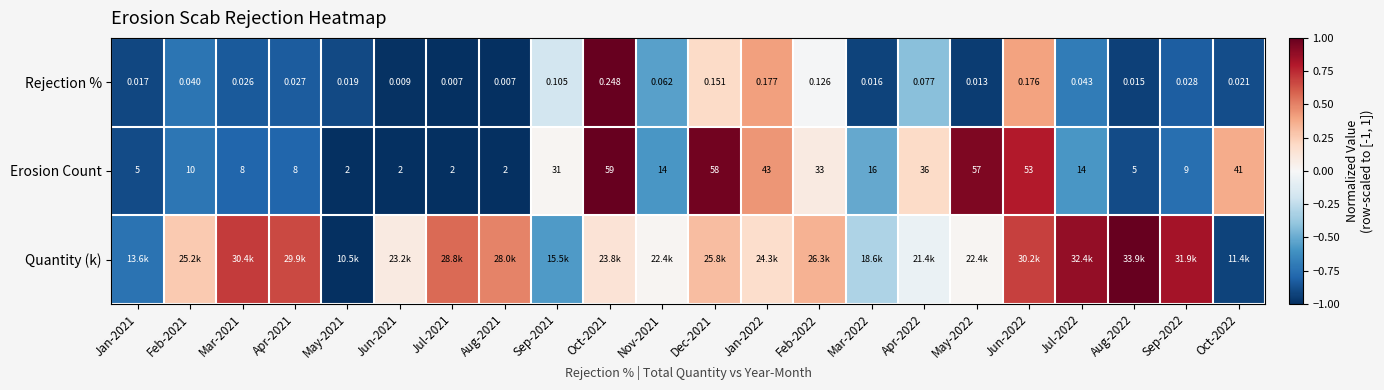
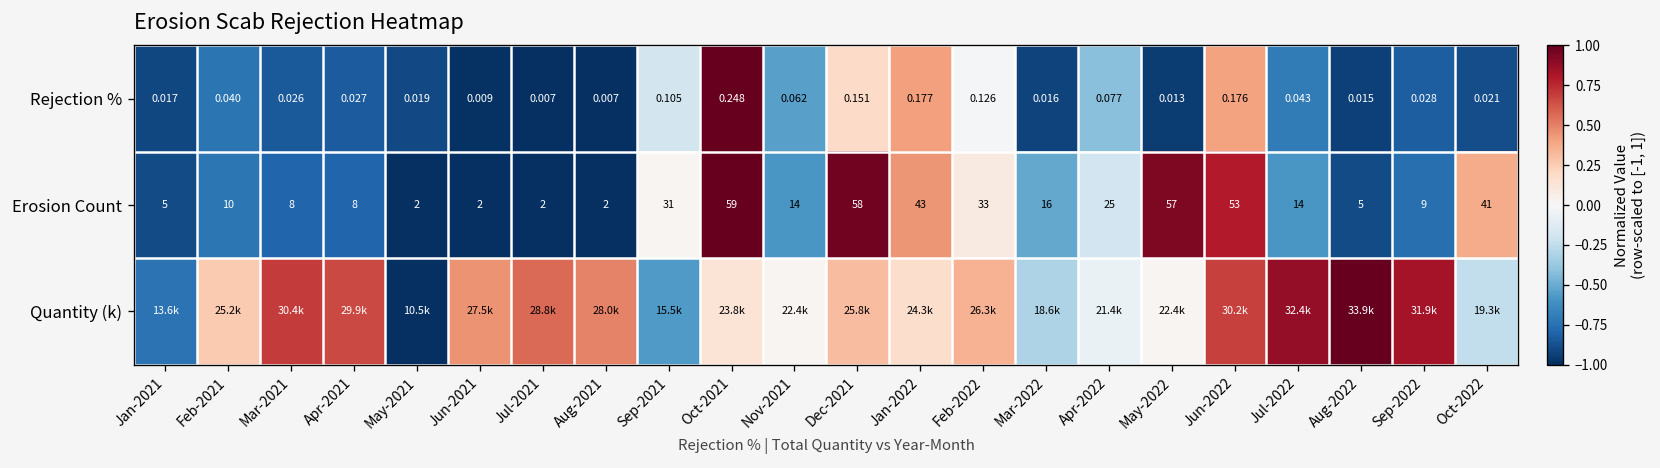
  {
    "Rejection %": {
      "Jan-2021": "0.017",
      "Feb-2021": "0.040",
      "Mar-2021": "0.026",
      "Apr-2021": "0.027",
      "May-2021": "0.019",
      "Jun-2021": "0.009",
      "Jul-2021": "0.007",
      "Aug-2021": "0.007",
      "Sep-2021": "0.105",
      "Oct-2021": "0.248",
      "Nov-2021": "0.062",
      "Dec-2021": "0.151",
      "Jan-2022": "0.177",
      "Feb-2022": "0.126",
      "Mar-2022": "0.016",
      "Apr-2022": "0.077",
      "May-2022": "0.013",
      "Jun-2022": "0.176",
      "Jul-2022": "0.043",
      "Aug-2022": "0.015",
      "Sep-2022": "0.028",
      "Oct-2022": "0.021"
    },
    "Erosion Count": {
      "Jan-2021": "5",
      "Feb-2021": "10",
      "Mar-2021": "8",
      "Apr-2021": "8",
      "May-2021": "2",
      "Jun-2021": "2",
      "Jul-2021": "2",
      "Aug-2021": "2",
      "Sep-2021": "31",
      "Oct-2021": "59",
      "Nov-2021": "14",
      "Dec-2021": "58",
      "Jan-2022": "43",
      "Feb-2022": "33",
      "Mar-2022": "16",
-     "Apr-2022": "36",
+     "Apr-2022": "25",
      "May-2022": "57",
      "Jun-2022": "53",
      "Jul-2022": "14",
      "Aug-2022": "5",
      "Sep-2022": "9",
      "Oct-2022": "41"
    },
    "Quantity (k)": {
      "Jan-2021": "13.6k",
      "Feb-2021": "25.2k",
      "Mar-2021": "30.4k",
      "Apr-2021": "29.9k",
      "May-2021": "10.5k",
-     "Jun-2021": "23.2k",
+     "Jun-2021": "27.5k",
      "Jul-2021": "28.8k",
      "Aug-2021": "28.0k",
      "Sep-2021": "15.5k",
      "Oct-2021": "23.8k",
      "Nov-2021": "22.4k",
      "Dec-2021": "25.8k",
      "Jan-2022": "24.3k",
      "Feb-2022": "26.3k",
      "Mar-2022": "18.6k",
      "Apr-2022": "21.4k",
      "May-2022": "22.4k",
      "Jun-2022": "30.2k",
      "Jul-2022": "32.4k",
      "Aug-2022": "33.9k",
      "Sep-2022": "31.9k",
-     "Oct-2022": "11.4k"
+     "Oct-2022": "19.3k"
    }
  }
